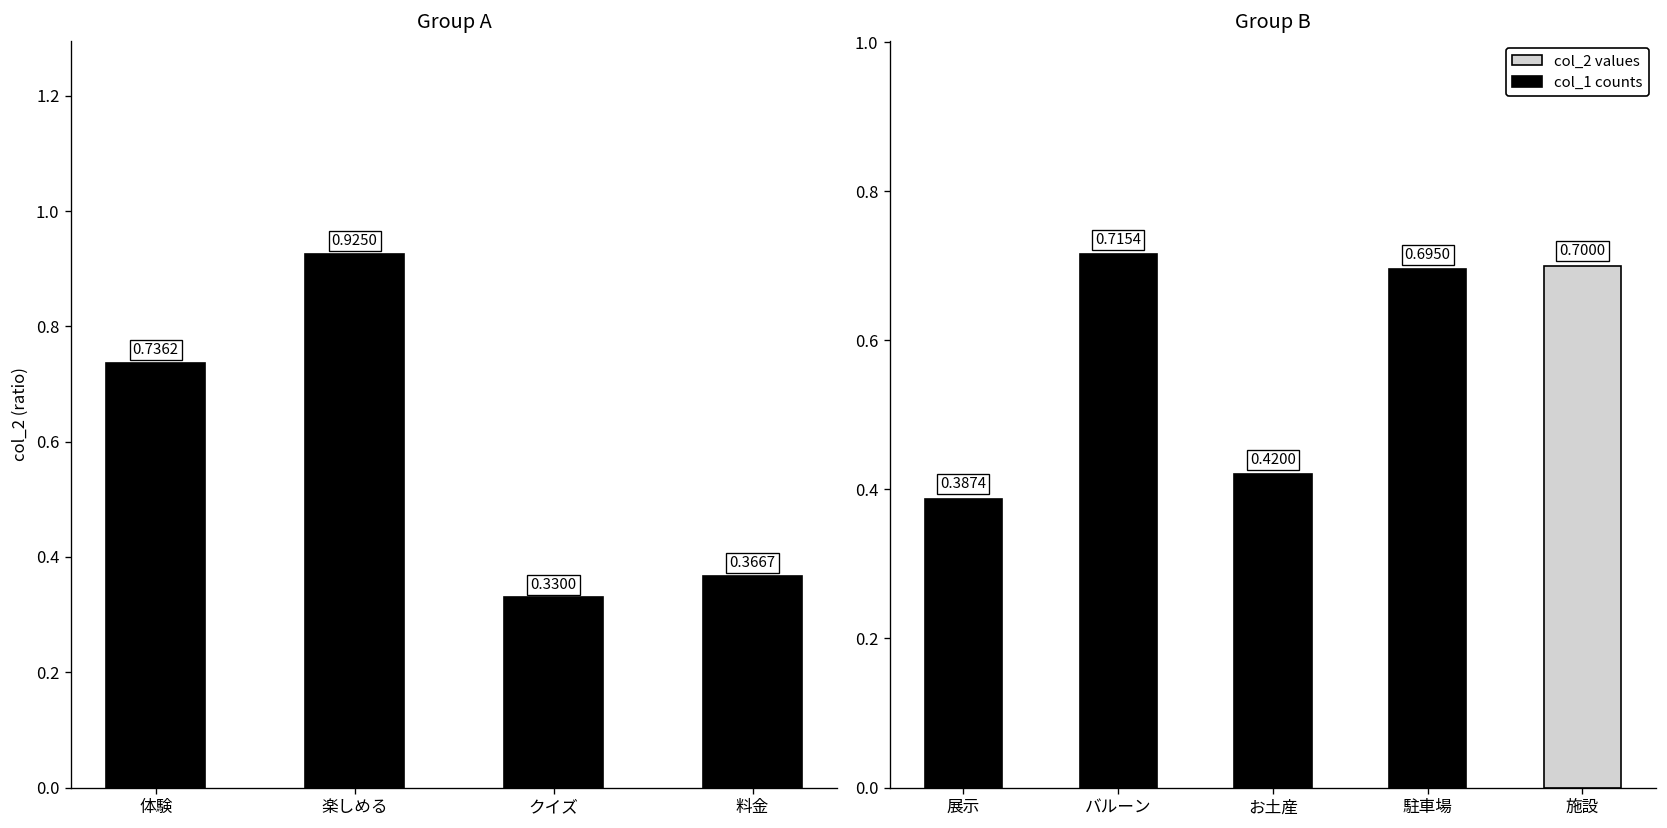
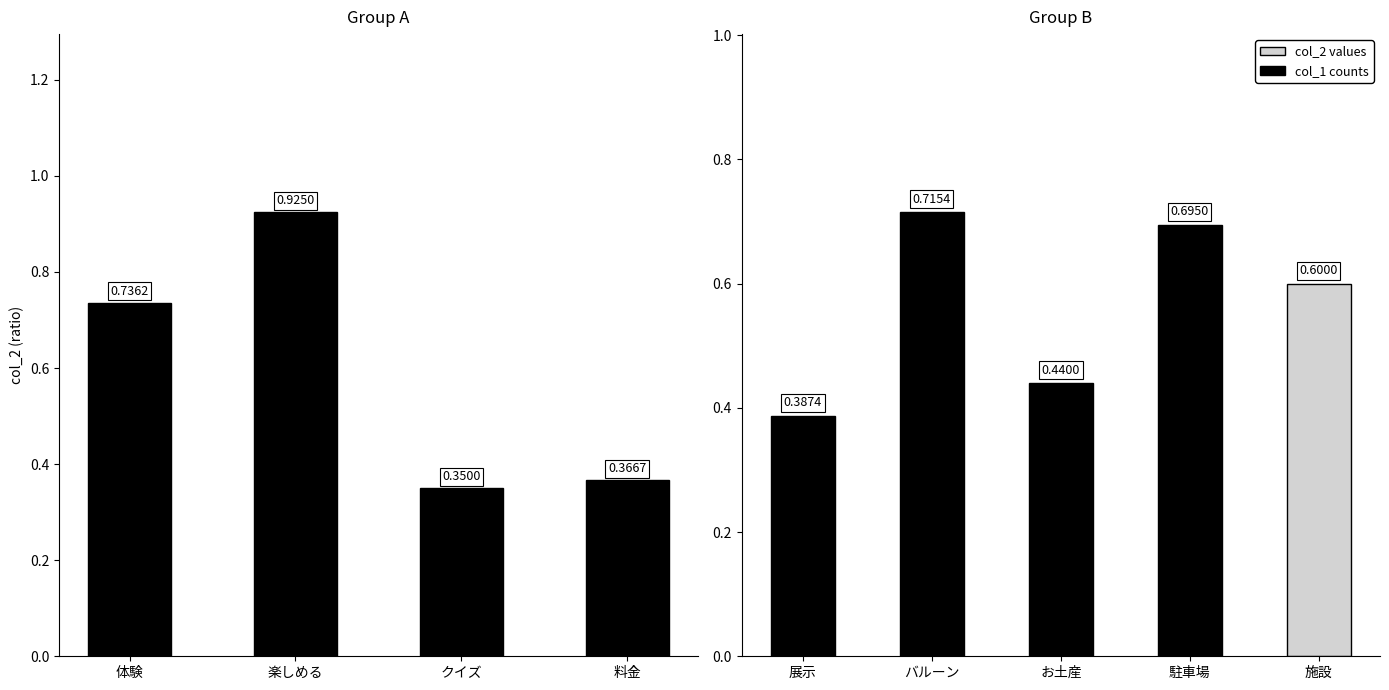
  {
    "Group A": {
-     "クイズ": 0.3300
+     "クイズ": 0.3500
    },
    "Group B": {
-     "お土産": 0.4200,
-     "施設": 0.7000
+     "お土産": 0.4400,
+     "施設": 0.6000
    }
  }
